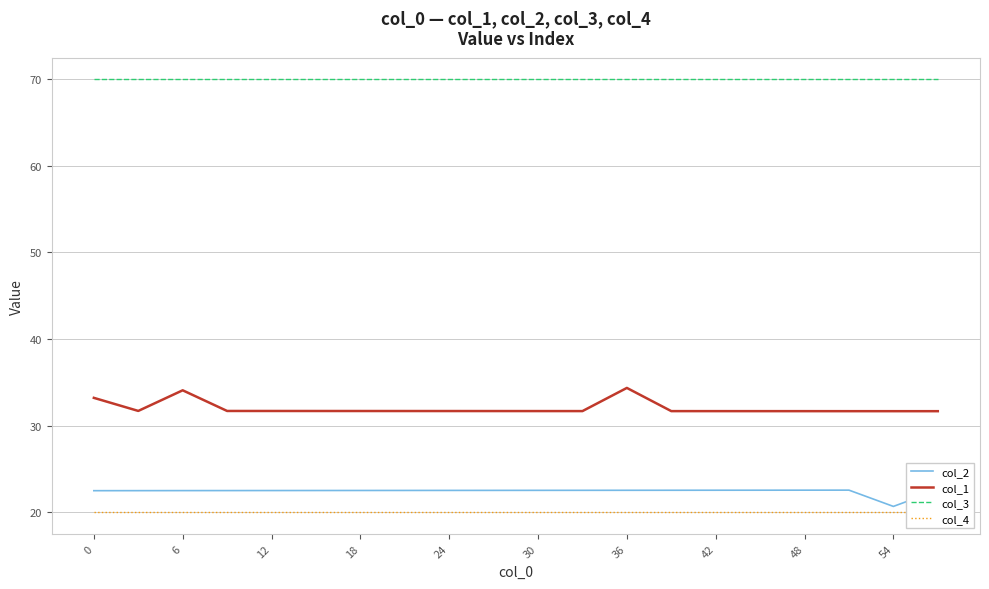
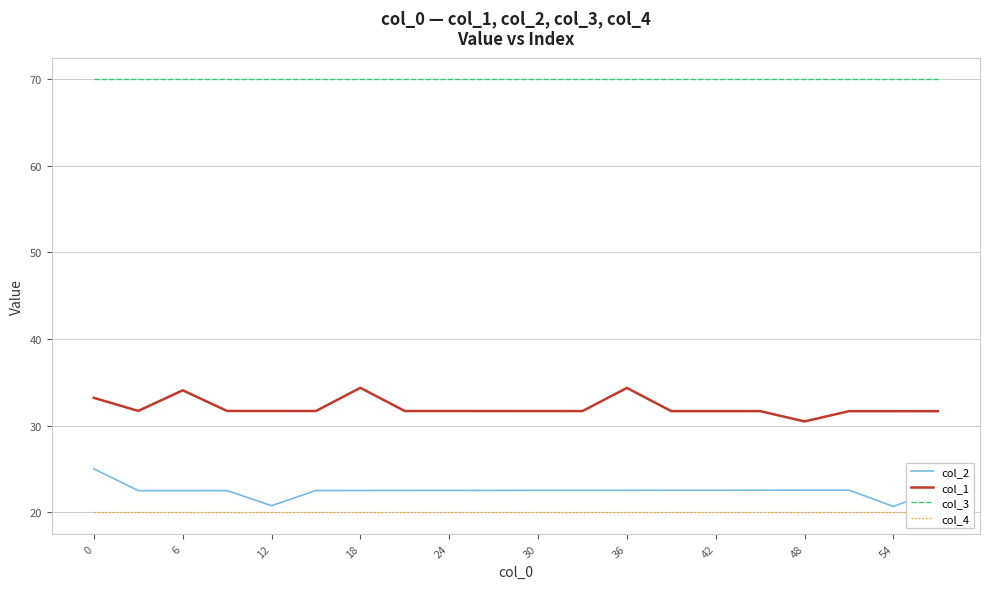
  {
    "col_2": {
-     "0": 22,
+     "0": 25,
      "6": 22,
-     "12": 22,
+     "12": 21,
      "18": 23,
      "24": 23,
      "30": 23,
      "36": 23,
      "42": 23,
      "48": 23,
      "54": 21
    },
    "col_1": {
      "0": 33,
      "6": 34,
      "12": 32,
-     "18": 32,
+     "18": 34,
      "24": 32,
      "30": 32,
      "36": 34,
      "42": 32,
-     "48": 32,
+     "48": 30,
      "54": 32
    },
    "col_3": {
      "0": 70,
      "6": 70,
      "12": 70,
      "18": 70,
      "24": 70,
      "30": 70,
      "36": 70,
      "42": 70,
      "48": 70,
      "54": 70
    },
    "col_4": {
      "0": 20,
      "6": 20,
      "12": 20,
      "18": 20,
      "24": 20,
      "30": 20,
      "36": 20,
      "42": 20,
      "48": 20,
      "54": 20
    }
  }
